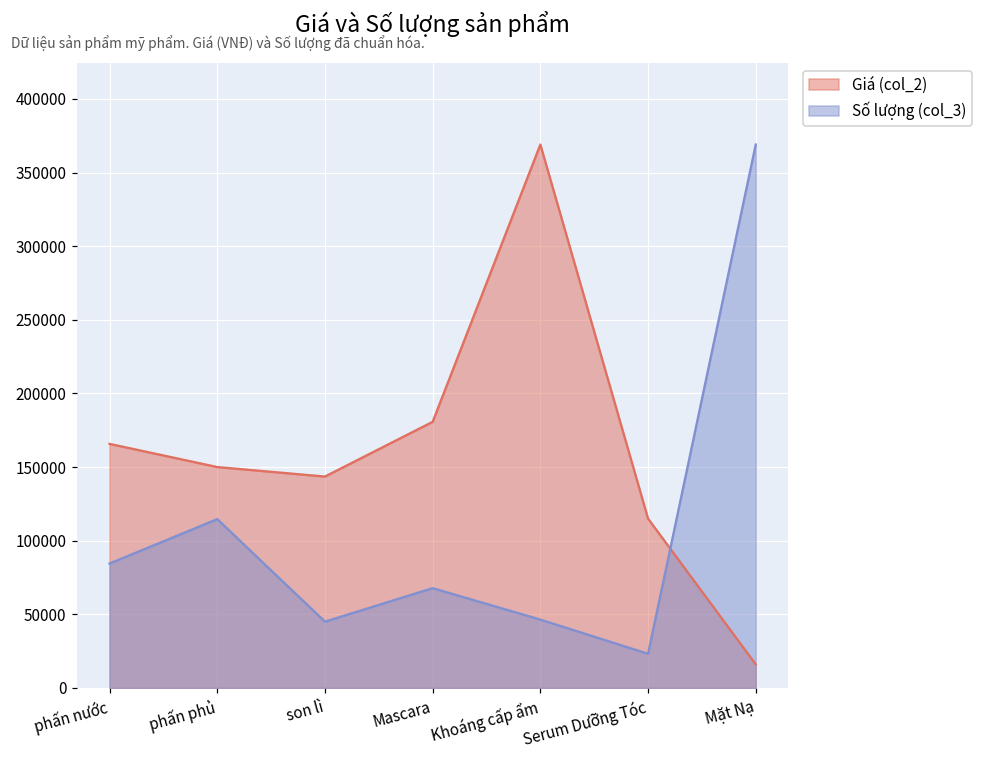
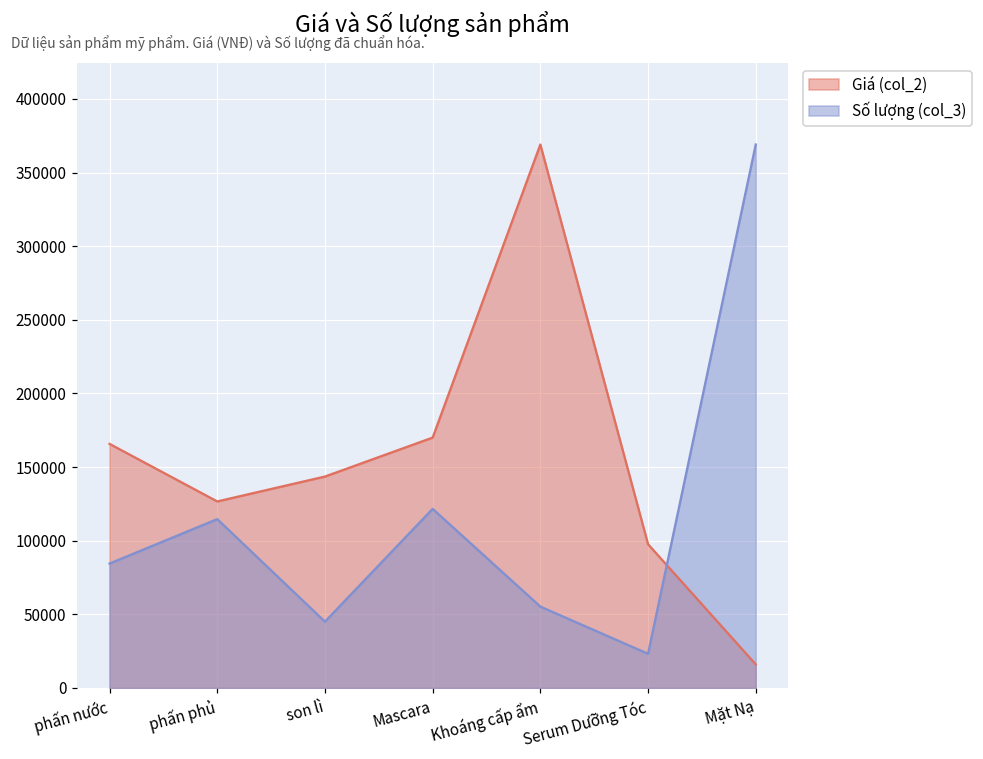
  {
    "Giá (col_2)": {
      "phấn nước": 166000,
-     "phấn phủ": 150000,
+     "phấn phủ": 127000,
      "son lì": 144000,
-     "Mascara": 181000,
+     "Mascara": 170000,
      "Khoáng cấp ẩm": 369000,
-     "Serum Dưỡng Tóc": 115000,
+     "Serum Dưỡng Tóc": 98000,
      "Mặt Nạ": 16000
    },
    "Số lượng (col_3)": {
      "phấn nước": 84000,
      "phấn phủ": 115000,
      "son lì": 45000,
-     "Mascara": 68000,
-     "Khoáng cấp ẩm": 46000,
+     "Mascara": 122000,
+     "Khoáng cấp ẩm": 55000,
      "Serum Dưỡng Tóc": 23000,
      "Mặt Nạ": 369000
    }
  }
